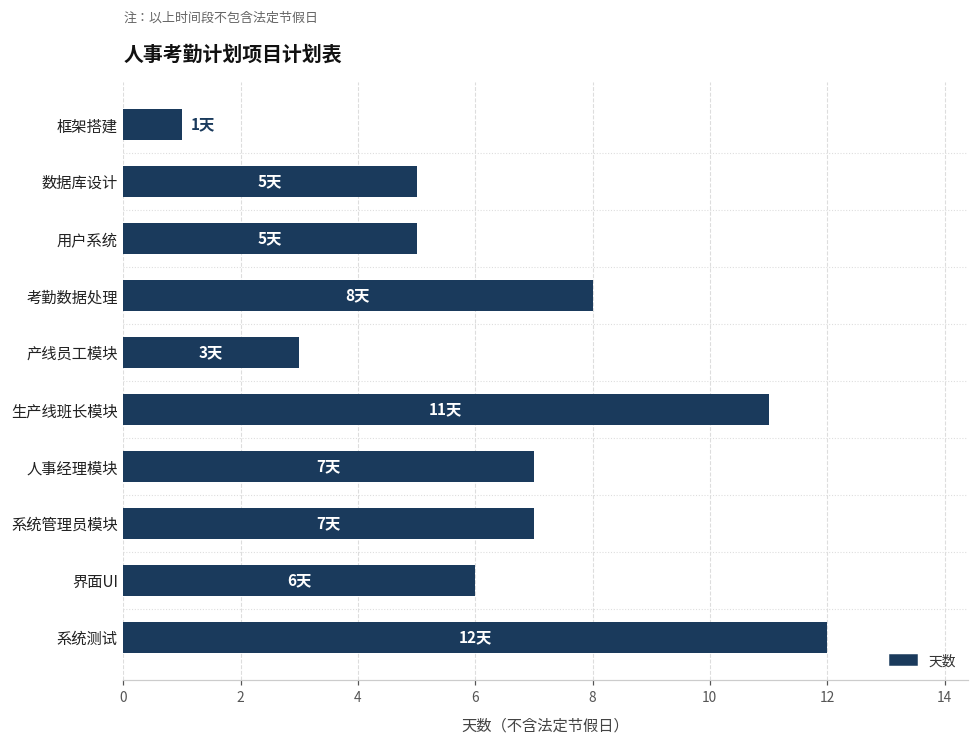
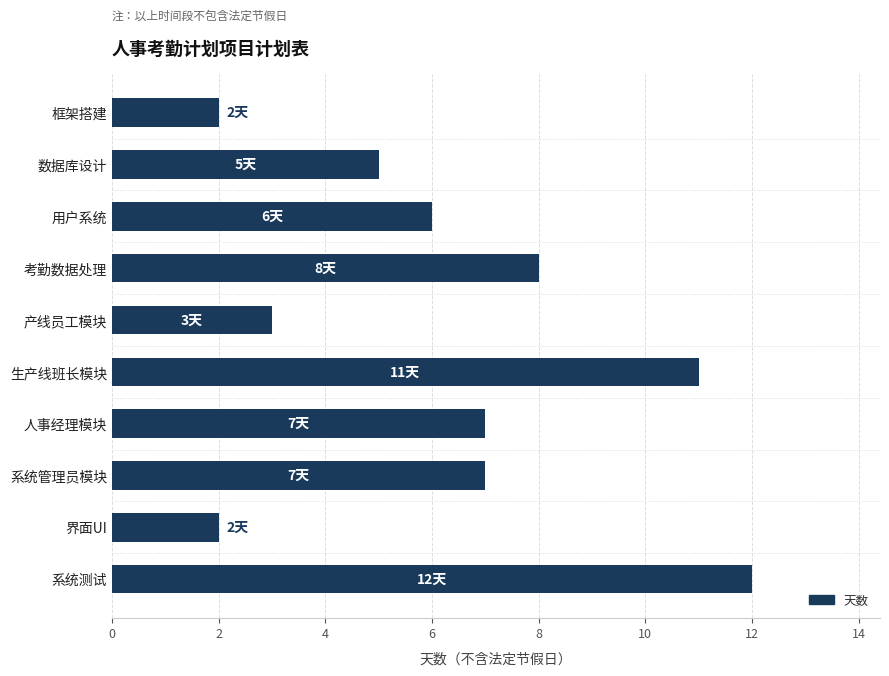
  {
-   "框架搭建": "1天",
+   "框架搭建": "2天",
    "数据库设计": "5天",
-   "用户系统": "5天",
+   "用户系统": "6天",
    "考勤数据处理": "8天",
    "产线员工模块": "3天",
    "生产线班长模块": "11天",
    "人事经理模块": "7天",
    "系统管理员模块": "7天",
-   "界面UI": "6天",
+   "界面UI": "2天",
    "系统测试": "12天"
  }
